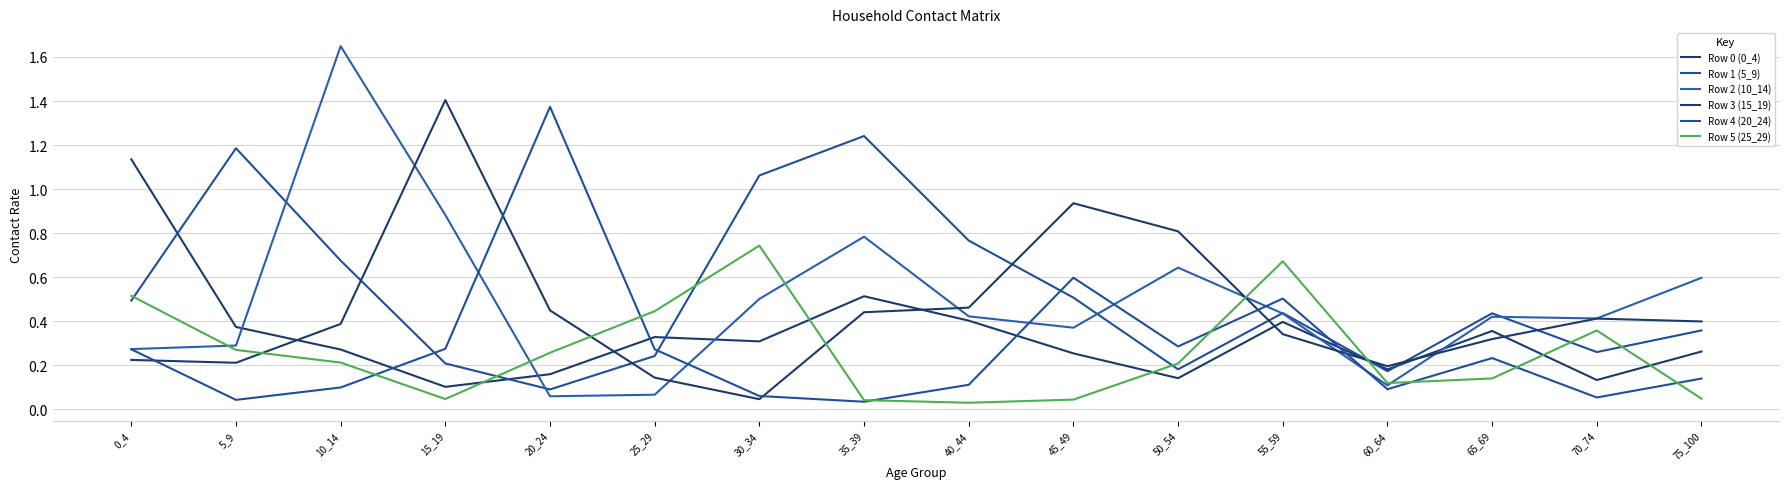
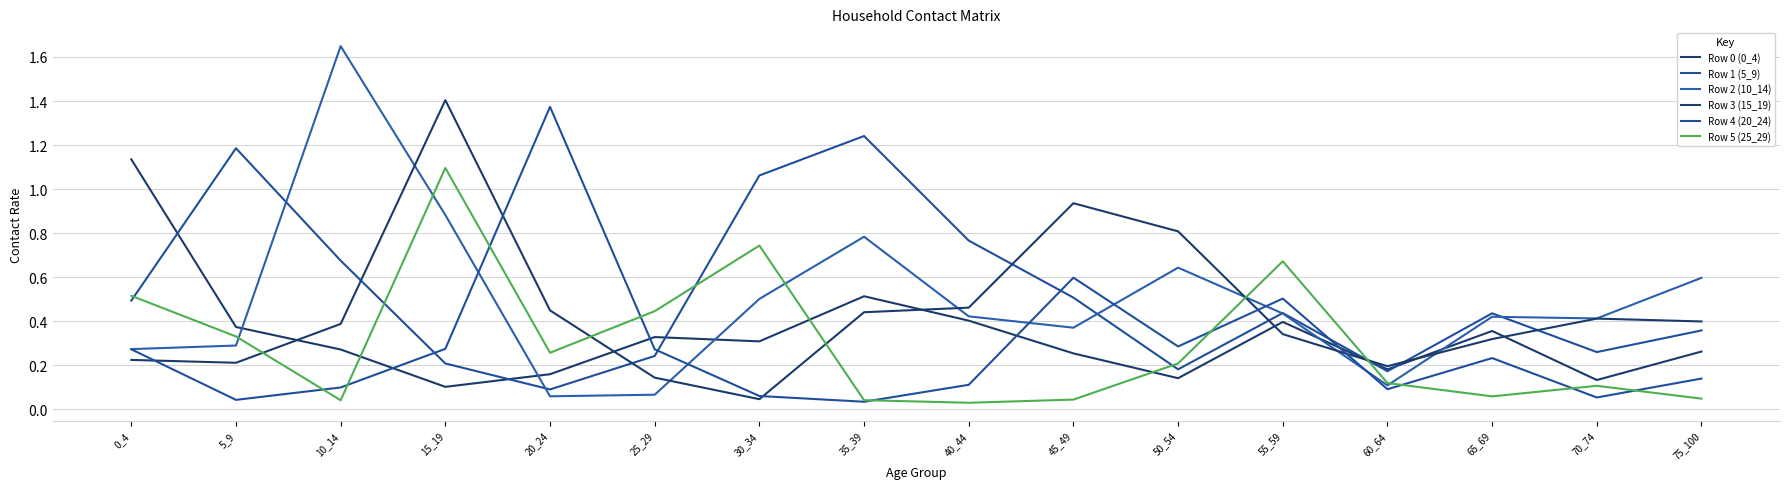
  {
    "Row 5 (25_29)": {
      "0_4": 0.51,
-     "5_9": 0.27,
-     "10_14": 0.21,
-     "15_19": 0.05,
+     "5_9": 0.33,
+     "10_14": 0.04,
+     "15_19": 1.10,
      "20_24": 0.26,
      "25_29": 0.45,
      "30_34": 0.74,
      "40_44": 0.03,
      "45_49": 0.04,
      "50_54": 0.21,
      "55_59": 0.67,
-     "65_69": 0.14,
-     "70_74": 0.36,
+     "65_69": 0.06,
+     "70_74": 0.11,
      "75_100": 0.05
    }
  }
